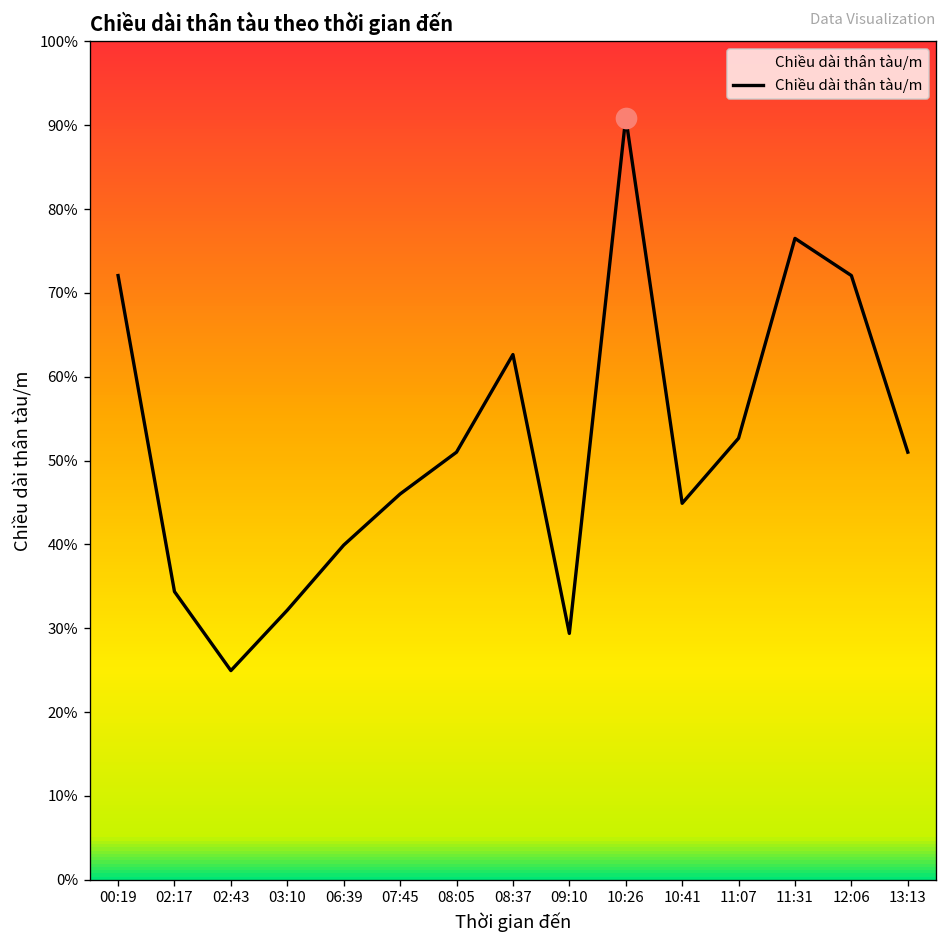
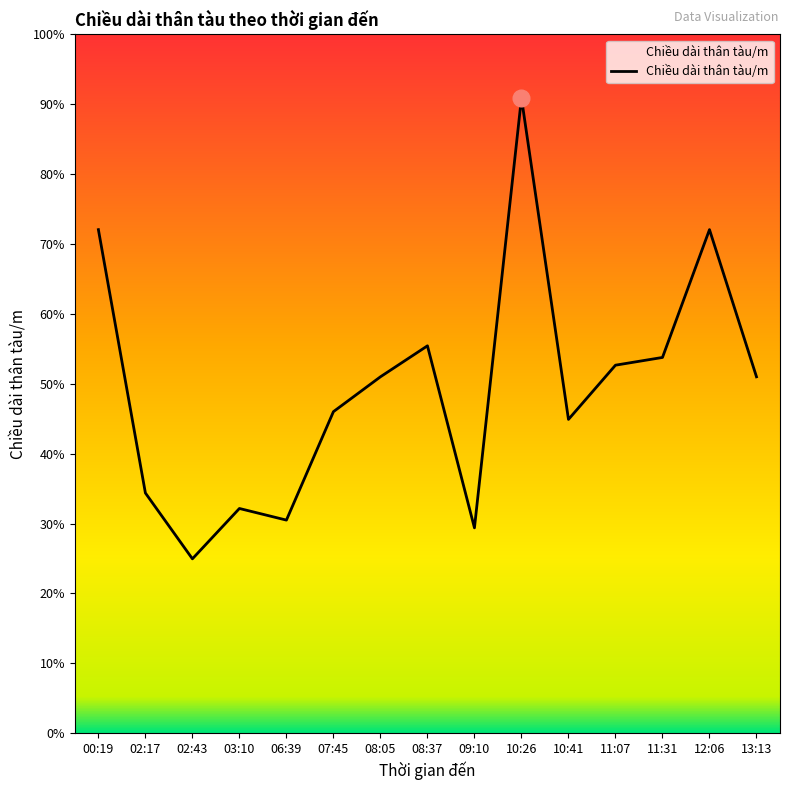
  {
    "Chiều dài thân tàu/m": {
      "00:19": "72%",
      "02:17": "34%",
      "02:43": "25%",
      "03:10": "32%",
-     "06:39": "40%",
+     "06:39": "30%",
      "07:45": "46%",
      "08:05": "51%",
-     "08:37": "63%",
+     "08:37": "55%",
      "09:10": "29%",
      "10:41": "45%",
      "11:07": "53%",
-     "11:31": "76%",
+     "11:31": "54%",
      "12:06": "72%",
      "13:13": "51%"
    }
  }
